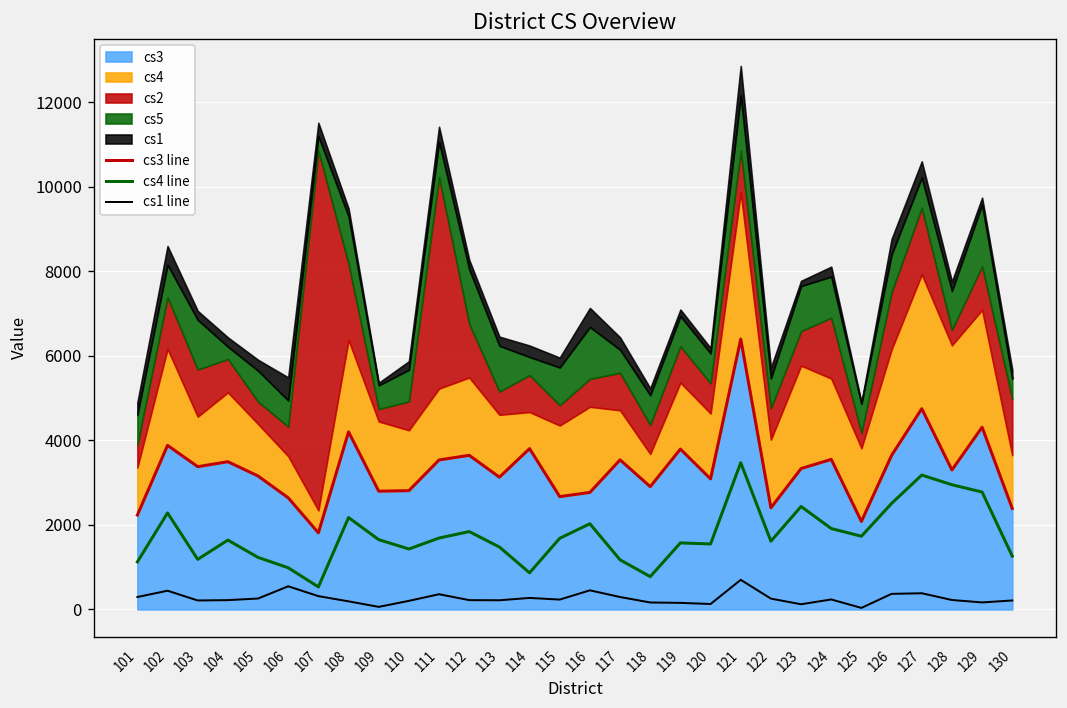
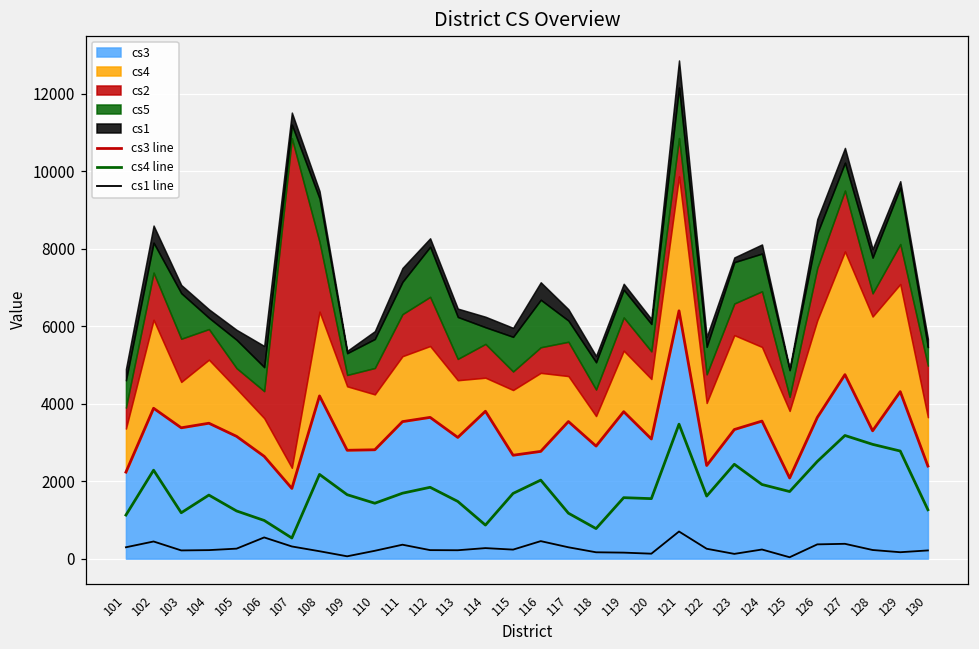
  {
    "cs3": {
      "101": 2200,
      "102": 3900,
      "103": 3400,
      "104": 3500,
      "105": 3200,
      "106": 2600,
      "107": 1800,
      "108": 4200,
      "109": 2800,
      "110": 2800,
      "111": 3500,
      "112": 3600,
      "113": 3100,
      "114": 3800,
      "115": 2700,
      "116": 2800,
      "117": 3500,
      "118": 2900,
      "119": 3800,
      "120": 3100,
      "121": 6400,
      "122": 2400,
      "123": 3300,
      "124": 3600,
      "125": 2100,
      "126": 3600,
      "127": 4700,
      "128": 3300,
      "129": 4300,
      "130": 2400
    },
    "cs4": {
      "101": 1100,
      "102": 2300,
      "103": 1200,
      "104": 1600,
      "105": 1200,
      "106": 1000,
      "107": 500,
      "108": 2200,
      "109": 1700,
      "110": 1400,
      "111": 1700,
      "112": 1800,
      "113": 1500,
      "114": 900,
      "115": 1700,
      "116": 2000,
      "117": 1200,
      "118": 800,
      "119": 1600,
      "120": 1500,
      "121": 3500,
      "122": 1600,
      "123": 2400,
      "124": 1900,
      "125": 1700,
      "126": 2500,
      "127": 3200,
      "128": 3000,
      "129": 2800,
      "130": 1300
    },
    "cs2": {
      "101": 500,
      "102": 1200,
      "103": 1100,
      "104": 800,
      "105": 500,
      "106": 700,
      "107": 8500,
      "108": 1800,
      "109": 300,
      "110": 700,
-     "111": 5000,
+     "111": 1100,
      "112": 1300,
      "113": 500,
      "114": 900,
      "115": 500,
      "116": 700,
      "117": 900,
      "118": 700,
      "119": 900,
      "120": 700,
      "121": 1000,
      "122": 700,
      "123": 800,
      "124": 1400,
      "125": 400,
      "126": 1400,
      "127": 1600,
-     "128": 400,
+     "128": 600,
      "129": 1000,
      "130": 1300
    }
  }
